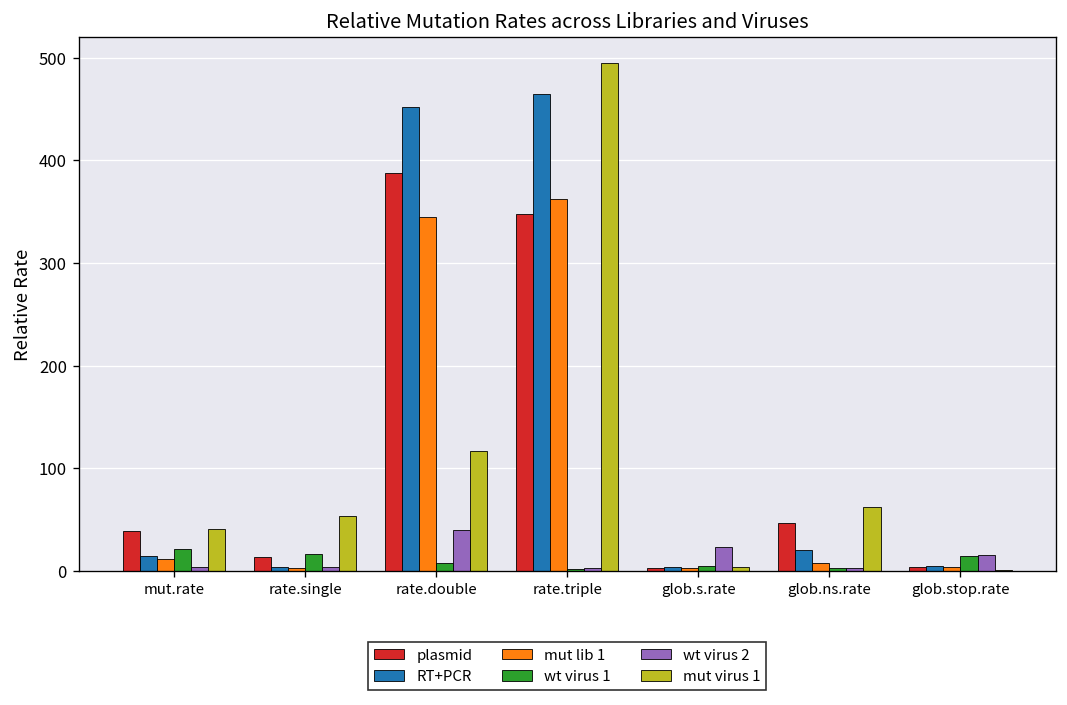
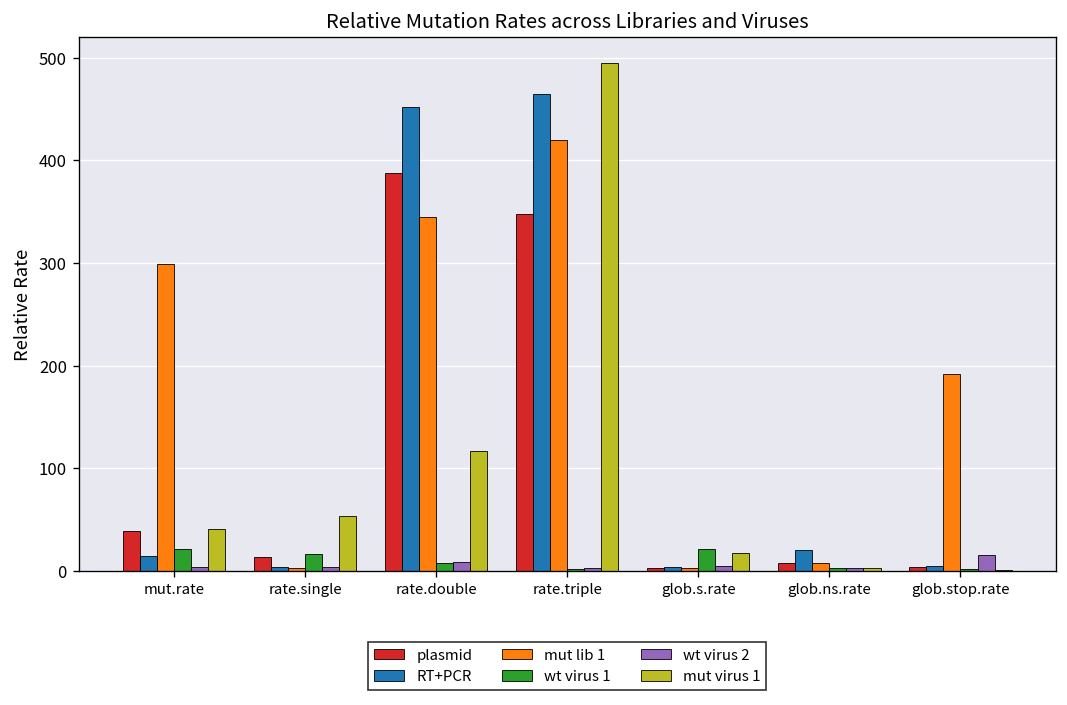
  {
    "plasmid": {
      "mut.rate": 40,
      "rate.single": 10,
      "rate.double": 390,
      "rate.triple": 350,
-     "glob.ns.rate": 50,
+     "glob.ns.rate": 10,
      "glob.stop.rate": 0
    },
    "RT+PCR": {
      "mut.rate": 10,
      "rate.single": 0,
      "rate.double": 450,
      "rate.triple": 470,
      "glob.s.rate": 0,
      "glob.ns.rate": 20,
      "glob.stop.rate": 0
    },
    "mut lib 1": {
-     "mut.rate": 10,
+     "mut.rate": 300,
      "rate.double": 350,
-     "rate.triple": 360,
+     "rate.triple": 420,
      "glob.s.rate": 0,
      "glob.ns.rate": 10,
-     "glob.stop.rate": 0
+     "glob.stop.rate": 190
    },
    "wt virus 1": {
      "mut.rate": 20,
      "rate.single": 20,
      "rate.double": 10,
-     "glob.s.rate": 0,
-     "glob.stop.rate": 10
+     "glob.s.rate": 20,
+     "glob.stop.rate": 0
    },
    "wt virus 2": {
      "mut.rate": 0,
      "rate.single": 0,
-     "rate.double": 40,
-     "glob.s.rate": 20,
+     "rate.double": 10,
+     "glob.s.rate": 0,
      "glob.stop.rate": 20
    },
    "mut virus 1": {
      "mut.rate": 40,
      "rate.single": 50,
      "rate.double": 120,
      "rate.triple": 500,
-     "glob.s.rate": 0,
-     "glob.ns.rate": 60
+     "glob.s.rate": 20,
+     "glob.ns.rate": 0
    }
  }
